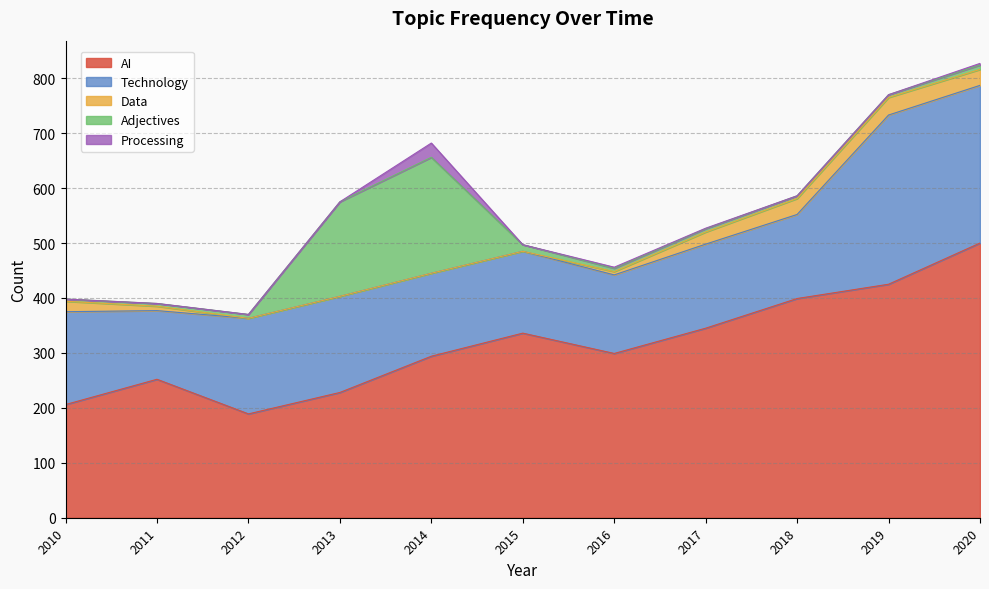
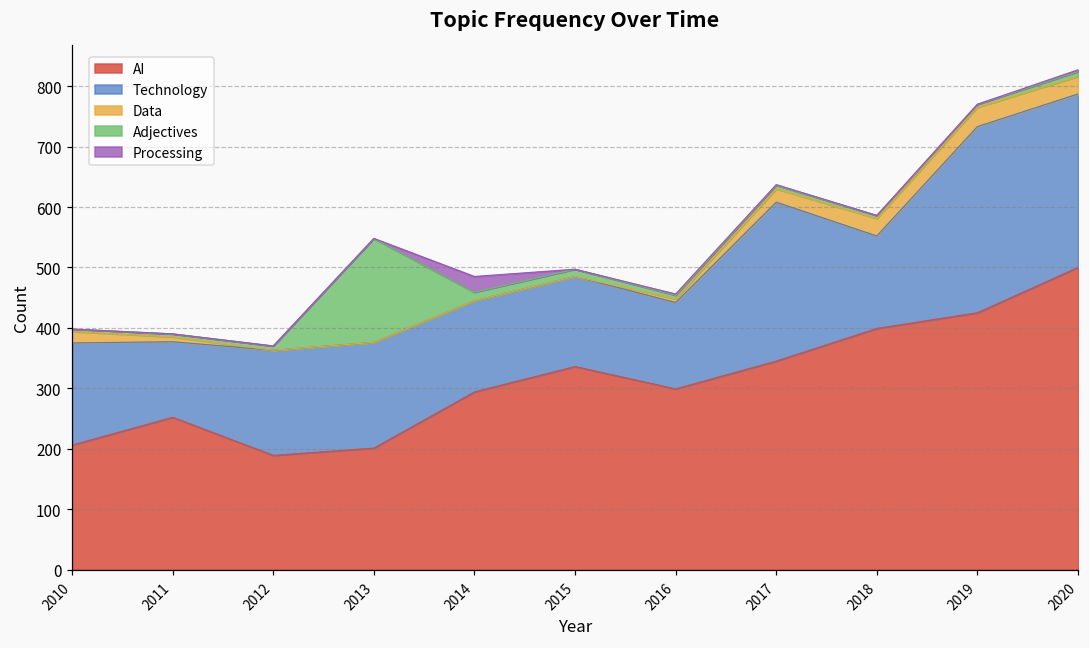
  {
    "AI": {
      "2010": 210,
      "2011": 250,
      "2012": 190,
-     "2013": 230,
+     "2013": 200,
      "2014": 290,
      "2015": 340,
      "2016": 300,
      "2017": 350,
      "2018": 400,
      "2019": 430,
      "2020": 500
    },
    "Technology": {
      "2010": 170,
      "2011": 130,
      "2016": 140,
-     "2017": 150,
+     "2017": 260,
      "2018": 150,
      "2019": 310,
      "2020": 290
    },
    "Data": {
      "2011": 10,
      "2016": 10,
      "2017": 20,
      "2018": 30,
      "2019": 30,
      "2020": 30
    },
    "Adjectives": {
-     "2014": 210
+     "2014": 10
    },
    "Processing": {
      "2014": 30
    }
  }
